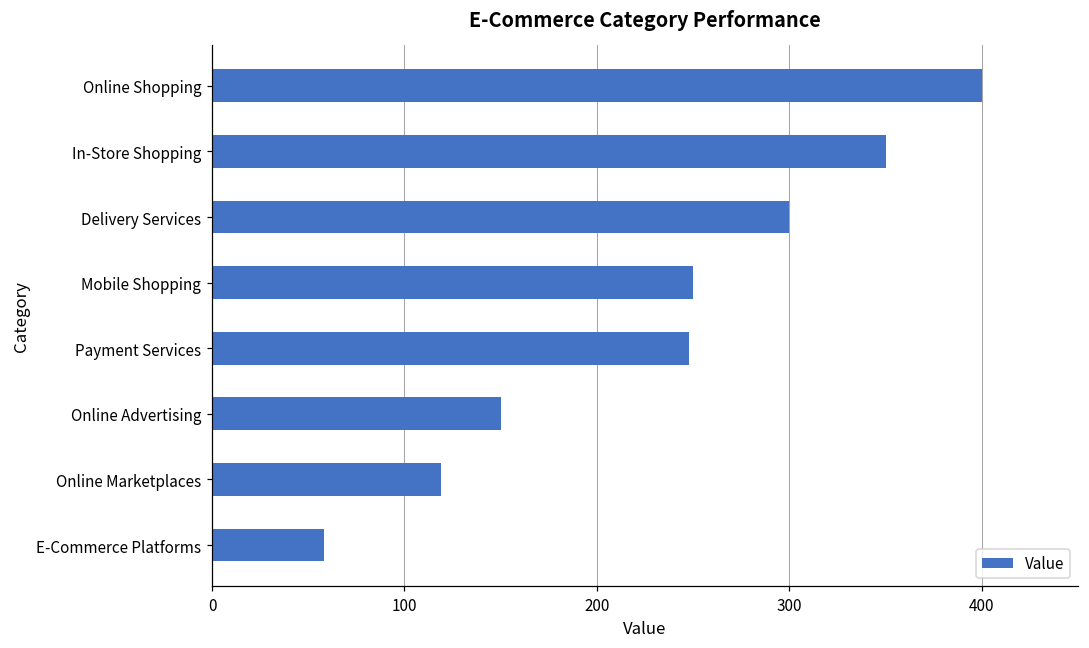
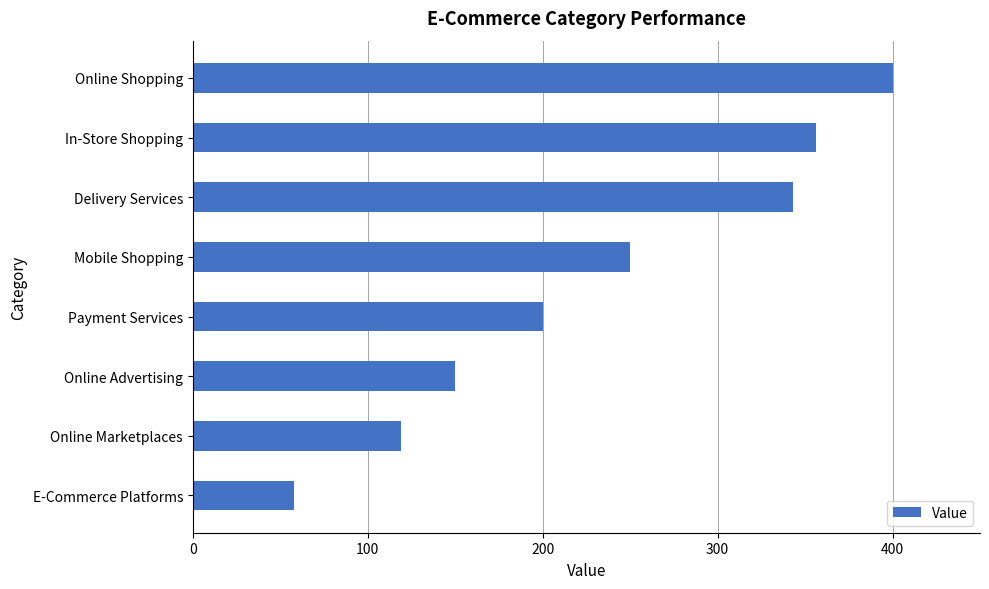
  {
    "Online Shopping": 400,
-   "In-Store Shopping": 350,
-   "Delivery Services": 300,
+   "In-Store Shopping": 356,
+   "Delivery Services": 343,
    "Mobile Shopping": 250,
-   "Payment Services": 248,
+   "Payment Services": 200,
    "Online Advertising": 150,
    "Online Marketplaces": 119,
    "E-Commerce Platforms": 58
  }
